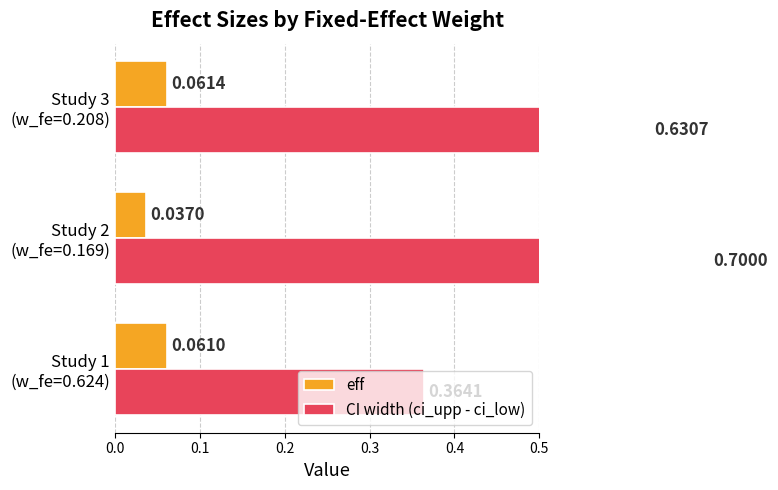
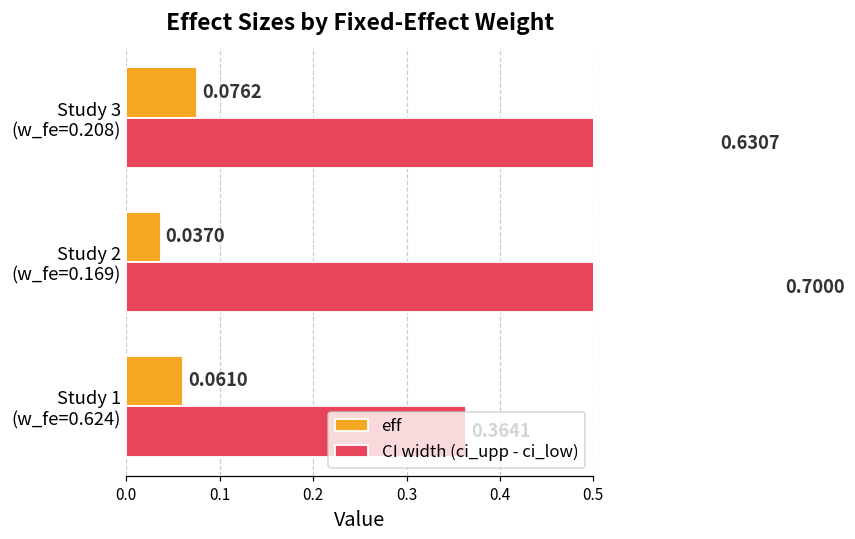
  {
    "eff": {
-     "Study 3 (w_fe=0.208)": 0.0614,
+     "Study 3 (w_fe=0.208)": 0.0762,
      "Study 2 (w_fe=0.169)": 0.0370,
      "Study 1 (w_fe=0.624)": 0.0610
    }
  }
